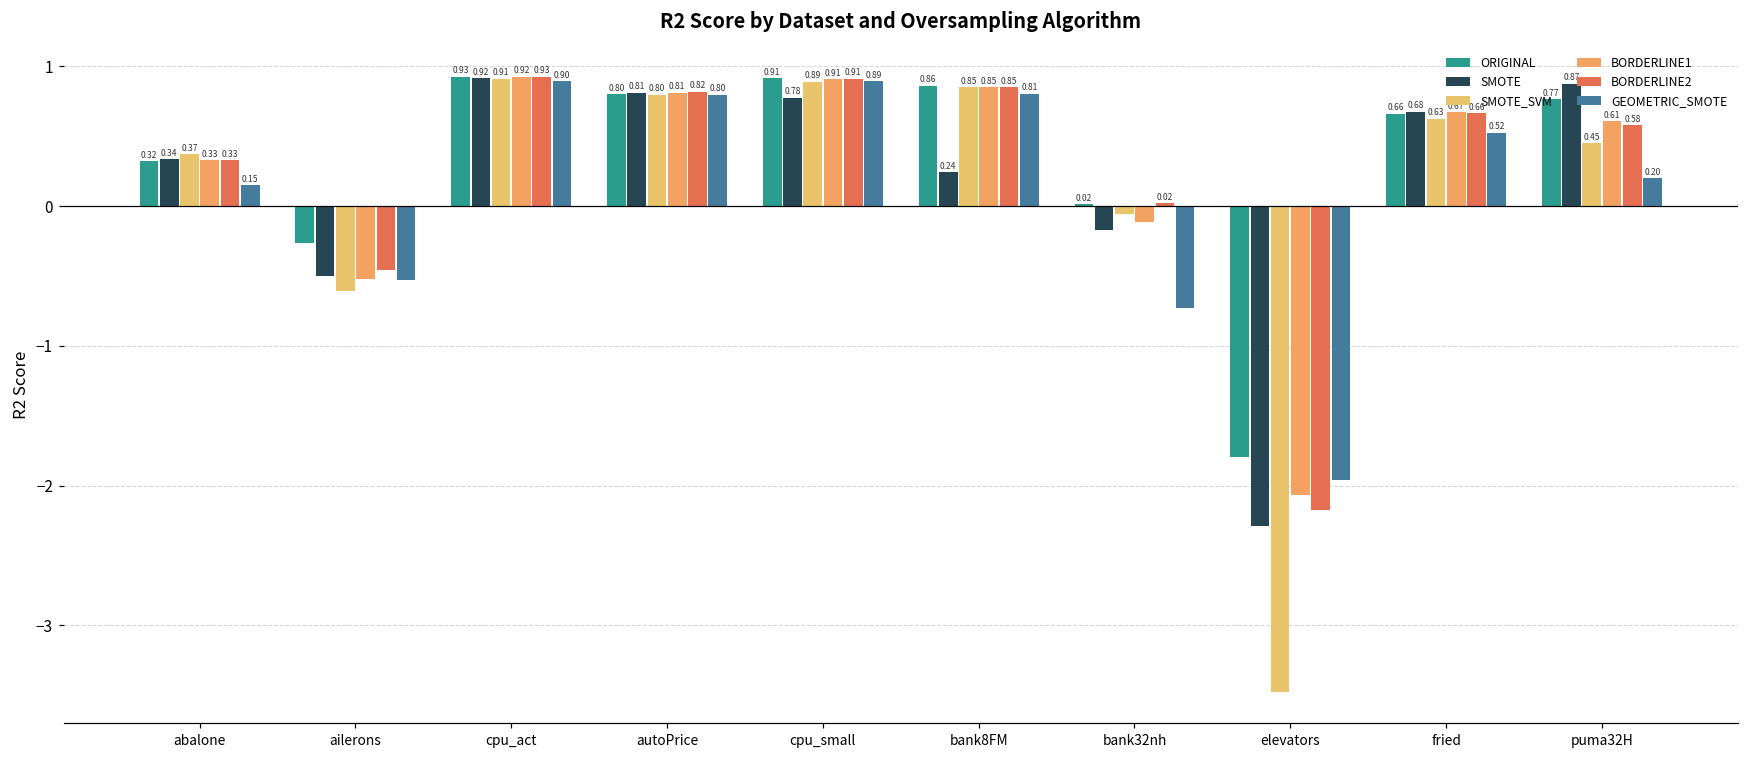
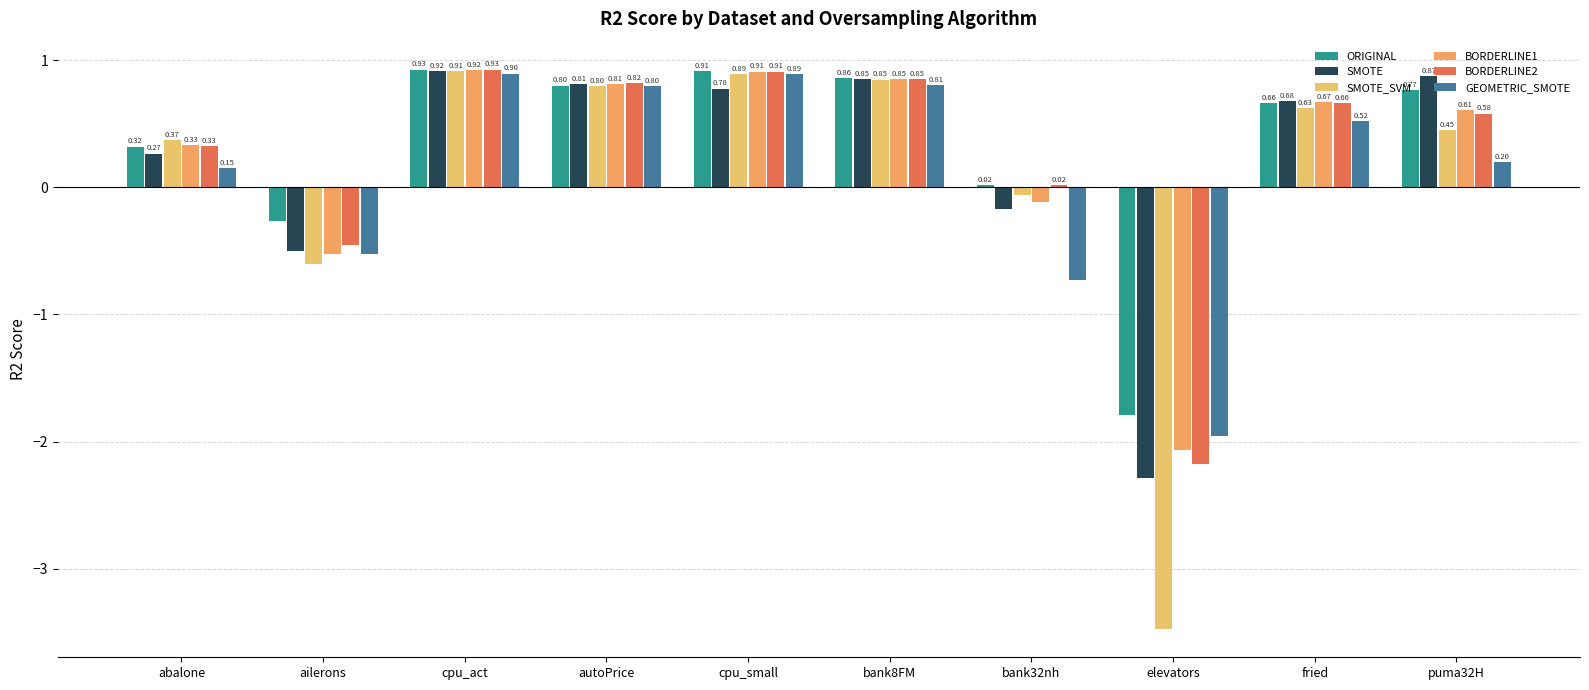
  {
    "SMOTE": {
-     "abalone": 0.34,
+     "abalone": 0.27,
      "cpu_act": 0.92,
      "autoPrice": 0.81,
      "cpu_small": 0.78,
-     "bank8FM": 0.24,
+     "bank8FM": 0.85,
      "fried": 0.68,
      "puma32H": 0.87
    }
  }
